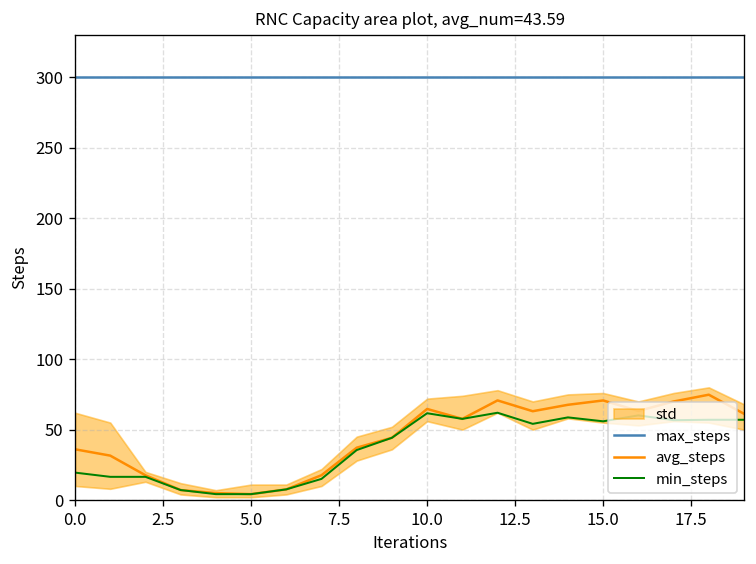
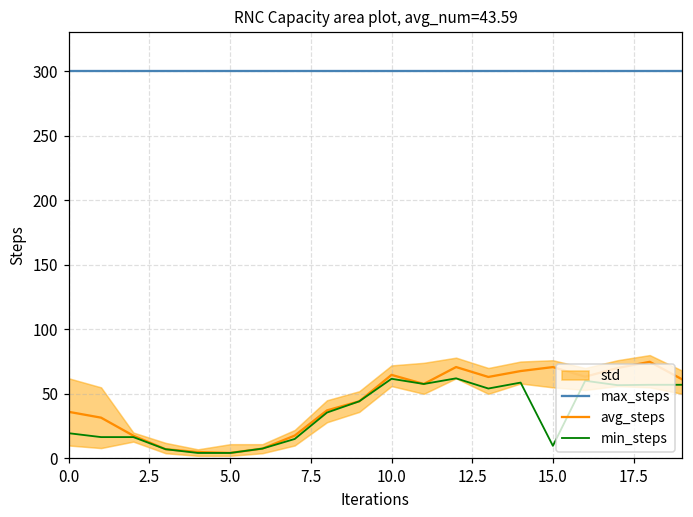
  {
    "max_steps": {
      "0.0": 300,
      "5.0": 300,
      "10.0": 300,
      "15.0": 300
    },
    "min_steps": {
      "0.0": 19,
      "10.0": 62,
-     "15.0": 56
+     "15.0": 10
    }
  }
